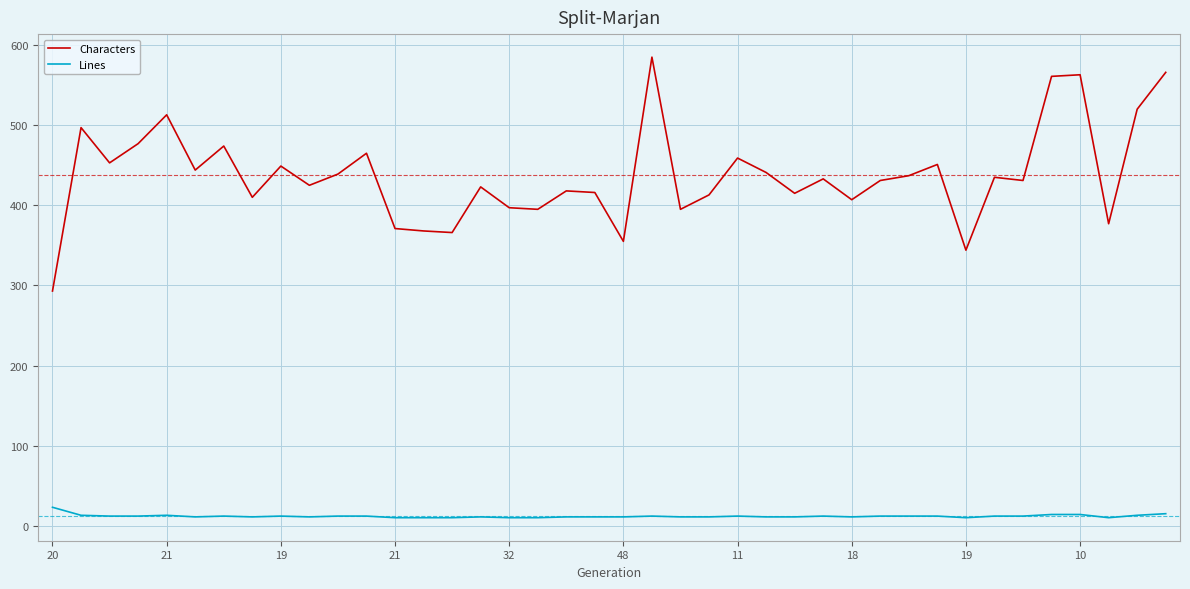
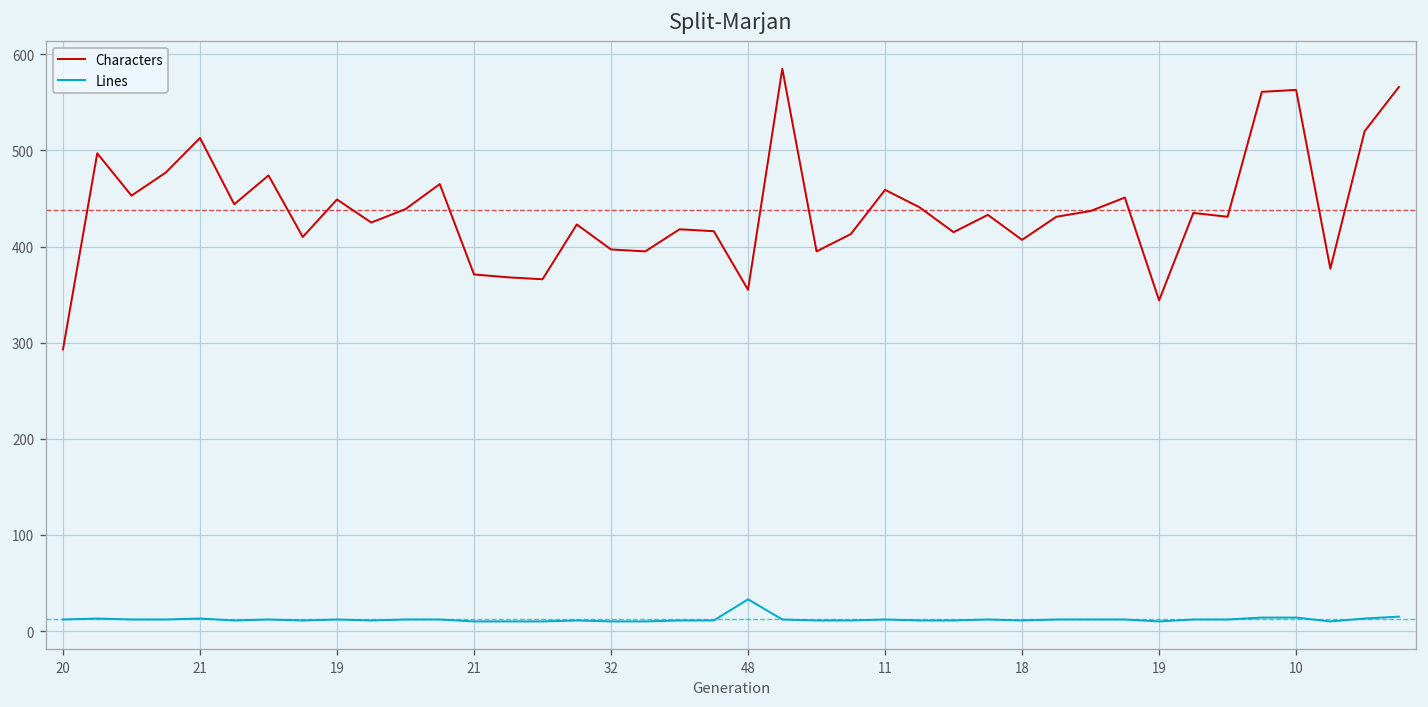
  {
    "Characters": {
      "20": 290,
      "32": 400,
      "48": 360
    },
    "Lines": {
-     "20": 20,
+     "20": 10,
      "32": 10,
-     "48": 10
+     "48": 30
    }
  }
